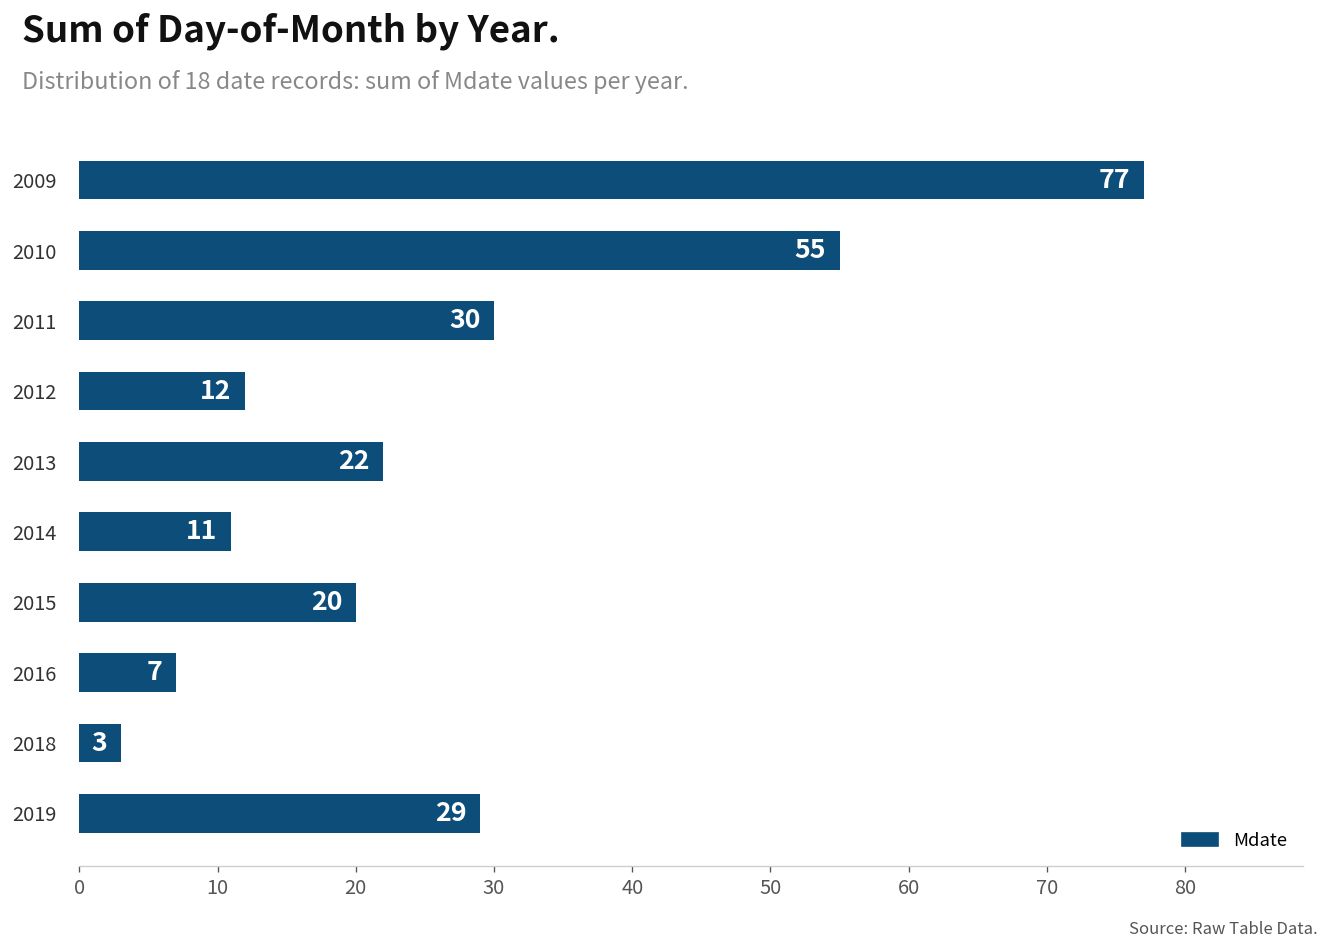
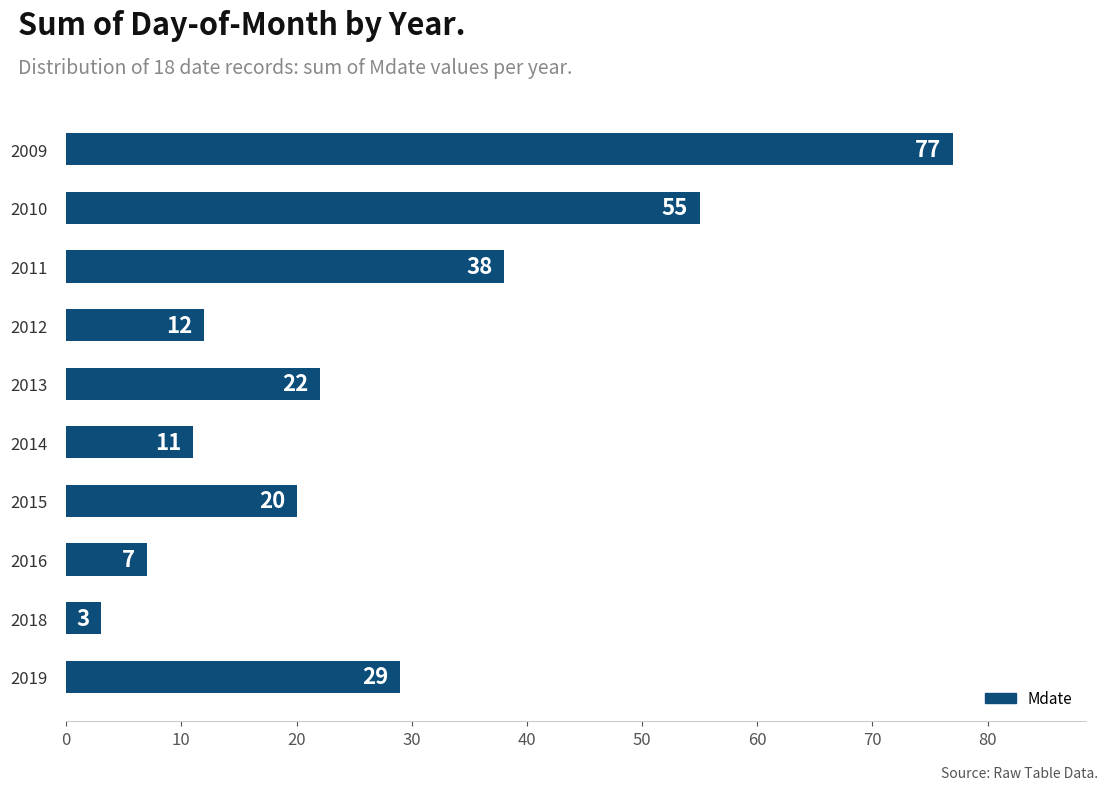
  {
    "2009": 77,
    "2010": 55,
-   "2011": 30,
+   "2011": 38,
    "2012": 12,
    "2013": 22,
    "2014": 11,
    "2015": 20,
    "2016": 7,
    "2018": 3,
    "2019": 29
  }
